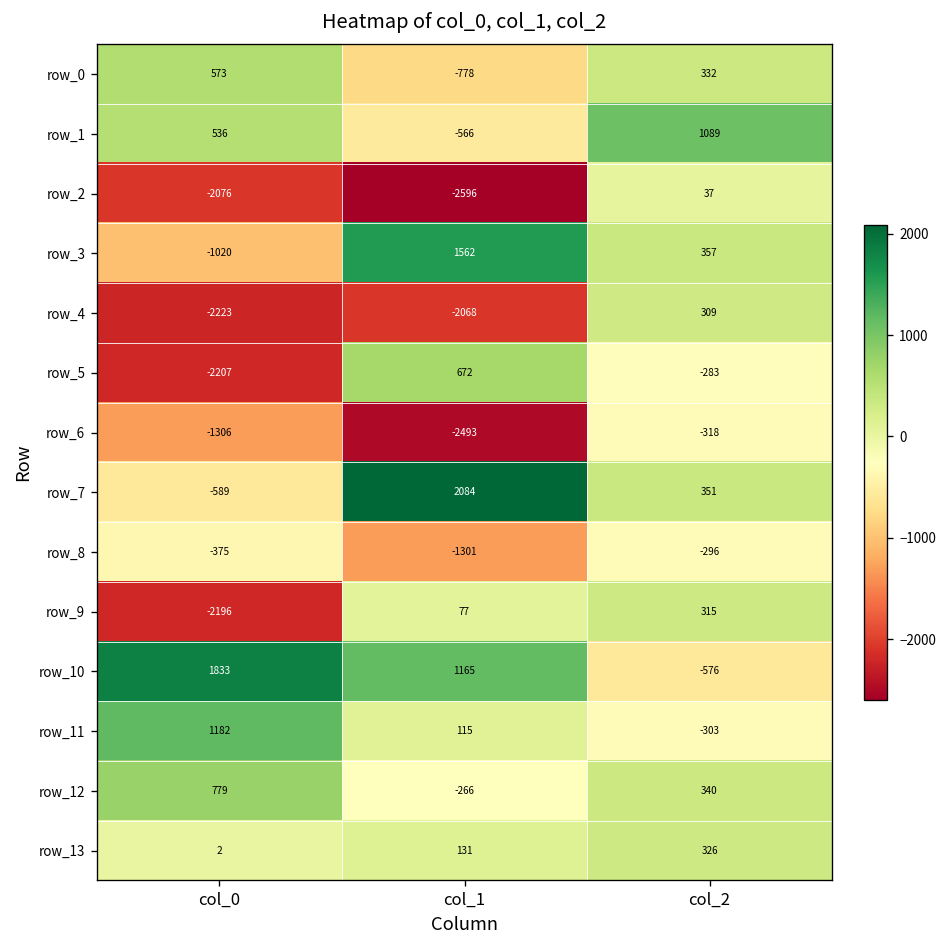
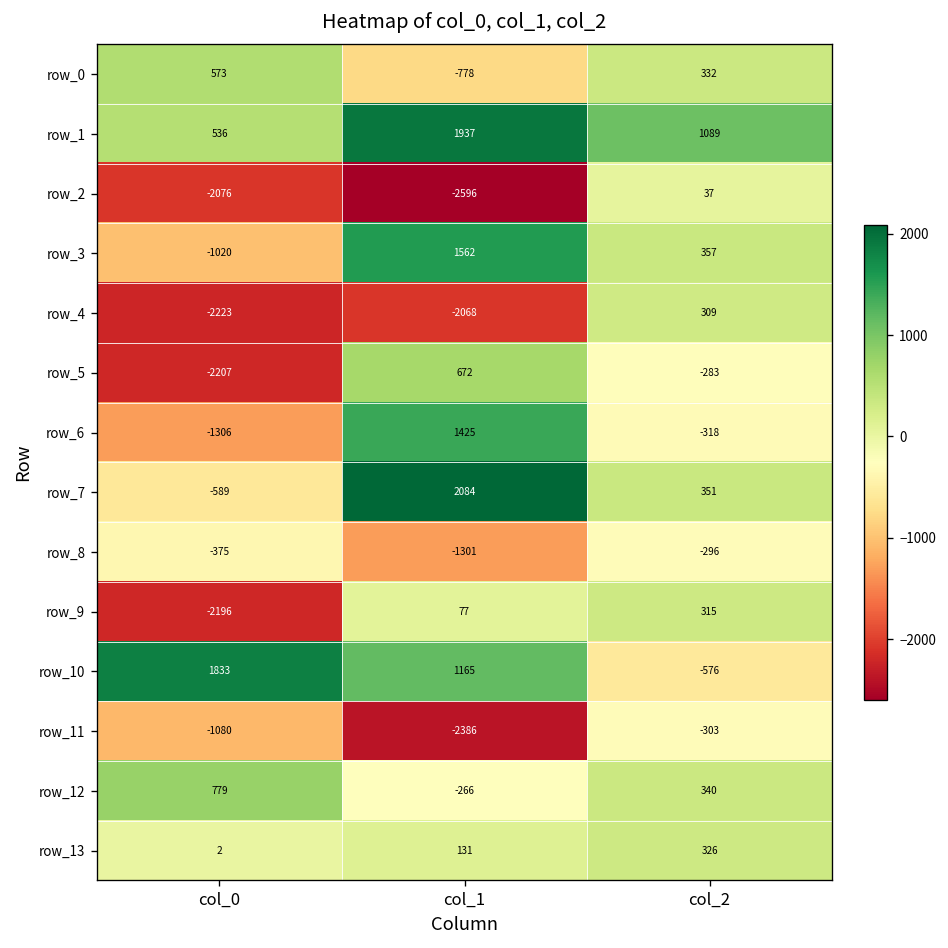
  {
    "row_0": {
      "col_0": 573,
      "col_1": -778,
      "col_2": 332
    },
    "row_1": {
      "col_0": 536,
-     "col_1": -566,
+     "col_1": 1937,
      "col_2": 1089
    },
    "row_2": {
      "col_0": -2076,
      "col_1": -2596,
      "col_2": 37
    },
    "row_3": {
      "col_0": -1020,
      "col_1": 1562,
      "col_2": 357
    },
    "row_4": {
      "col_0": -2223,
      "col_1": -2068,
      "col_2": 309
    },
    "row_5": {
      "col_0": -2207,
      "col_1": 672,
      "col_2": -283
    },
    "row_6": {
      "col_0": -1306,
-     "col_1": -2493,
+     "col_1": 1425,
      "col_2": -318
    },
    "row_7": {
      "col_0": -589,
      "col_1": 2084,
      "col_2": 351
    },
    "row_8": {
      "col_0": -375,
      "col_1": -1301,
      "col_2": -296
    },
    "row_9": {
      "col_0": -2196,
      "col_1": 77,
      "col_2": 315
    },
    "row_10": {
      "col_0": 1833,
      "col_1": 1165,
      "col_2": -576
    },
    "row_11": {
-     "col_0": 1182,
-     "col_1": 115,
+     "col_0": -1080,
+     "col_1": -2386,
      "col_2": -303
    },
    "row_12": {
      "col_0": 779,
      "col_1": -266,
      "col_2": 340
    },
    "row_13": {
      "col_0": 2,
      "col_1": 131,
      "col_2": 326
    }
  }
